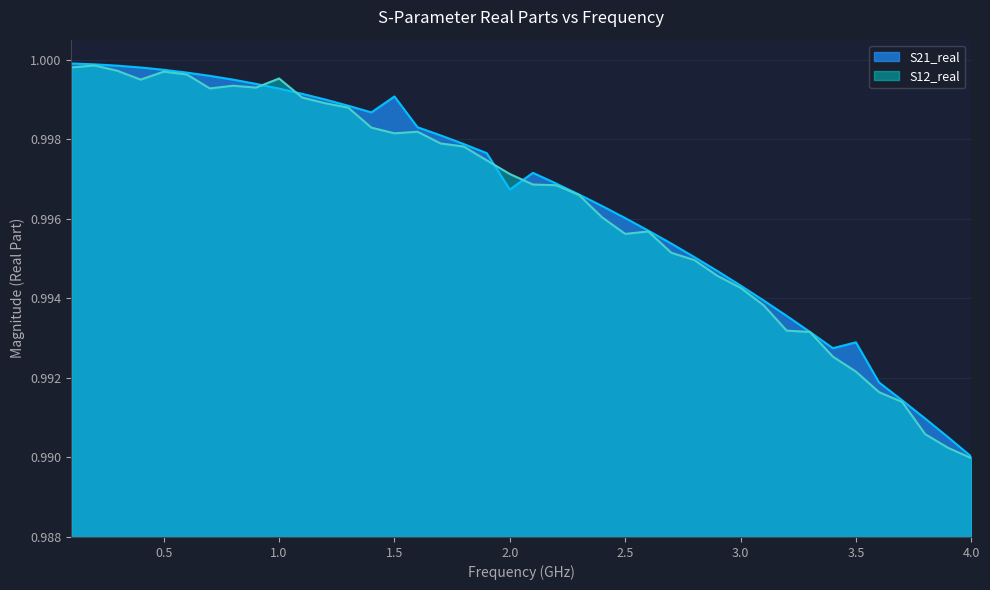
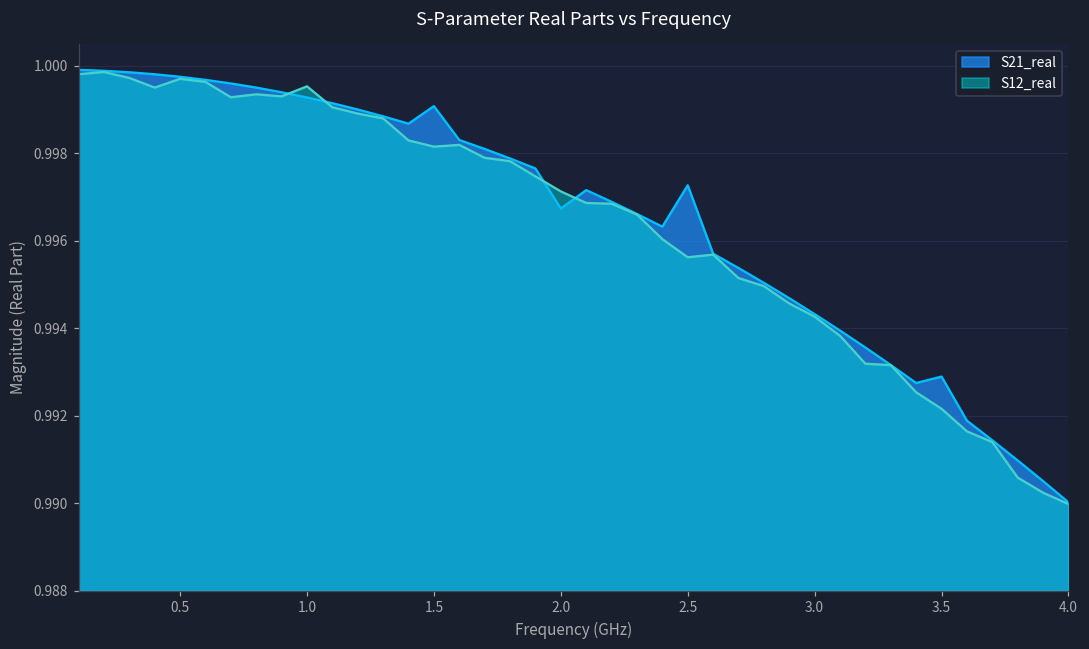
  {
    "S21_real": {
      "1.0": 0.9993,
      "1.5": 0.9991,
      "2.0": 0.9967,
-     "2.5": 0.9960,
+     "2.5": 0.9973,
      "3.5": 0.9929
    },
    "S12_real": {
      "1.0": 0.9995,
      "1.5": 0.9981,
      "2.0": 0.9971,
      "2.5": 0.9956,
      "3.5": 0.9922
    }
  }
